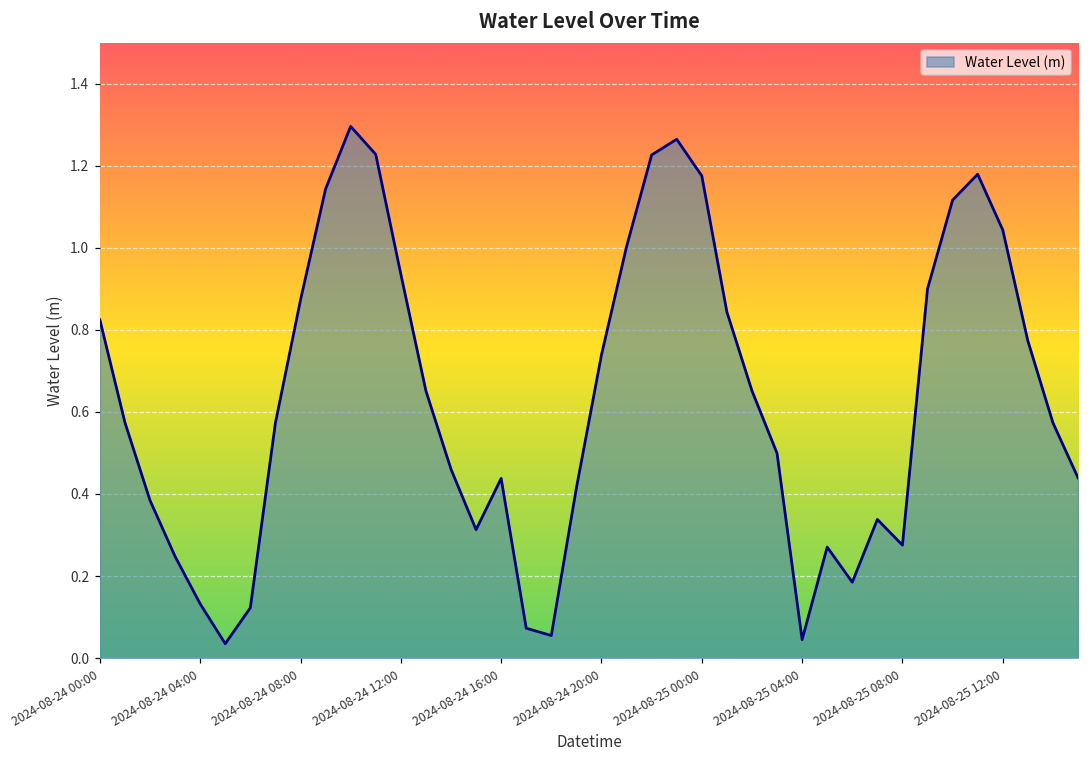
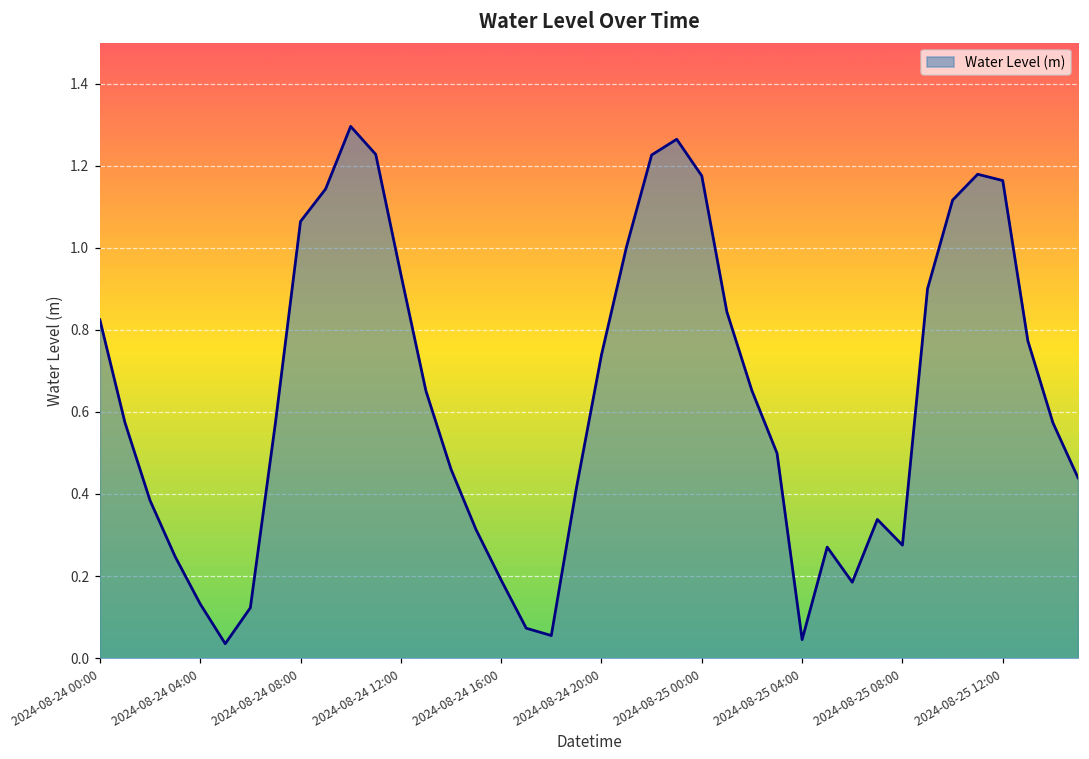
  {
    "2024-08-24 00:00": 0.82,
    "2024-08-24 04:00": 0.13,
-   "2024-08-24 08:00": 0.87,
+   "2024-08-24 08:00": 1.06,
    "2024-08-24 12:00": 0.94,
-   "2024-08-24 16:00": 0.44,
+   "2024-08-24 16:00": 0.19,
    "2024-08-24 20:00": 0.74,
    "2024-08-25 00:00": 1.18,
    "2024-08-25 04:00": 0.04,
    "2024-08-25 08:00": 0.28,
-   "2024-08-25 12:00": 1.04
+   "2024-08-25 12:00": 1.16
  }
